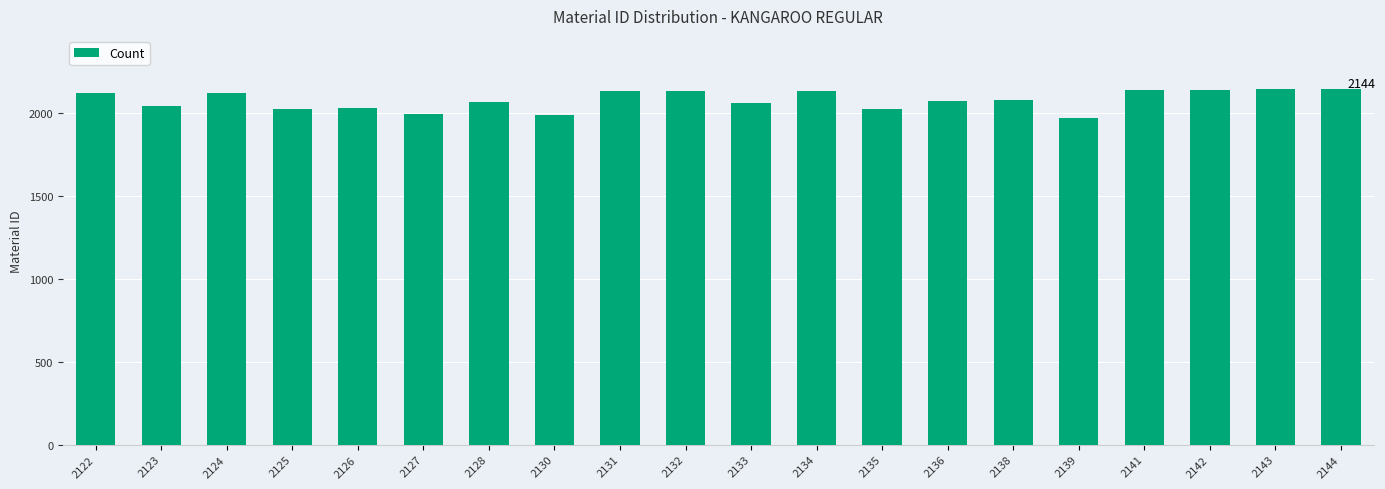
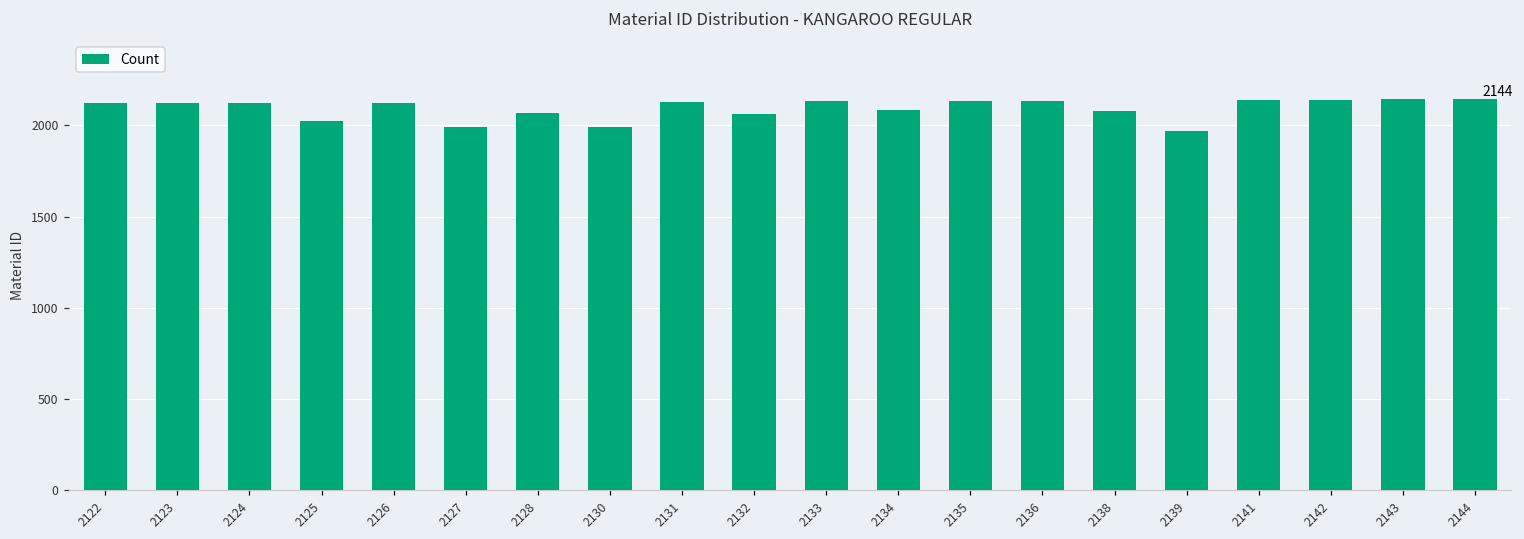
  {
    "2122": 2120,
-   "2123": 2040,
+   "2123": 2120,
    "2124": 2120,
    "2125": 2020,
-   "2126": 2030,
+   "2126": 2130,
    "2127": 1990,
    "2128": 2070,
    "2130": 1990,
    "2131": 2130,
-   "2132": 2130,
-   "2133": 2060,
-   "2134": 2130,
-   "2135": 2030,
-   "2136": 2070,
+   "2132": 2060,
+   "2133": 2130,
+   "2134": 2090,
+   "2135": 2140,
+   "2136": 2140,
    "2138": 2080,
    "2139": 1970,
    "2141": 2140,
    "2142": 2140,
    "2143": 2140
  }
